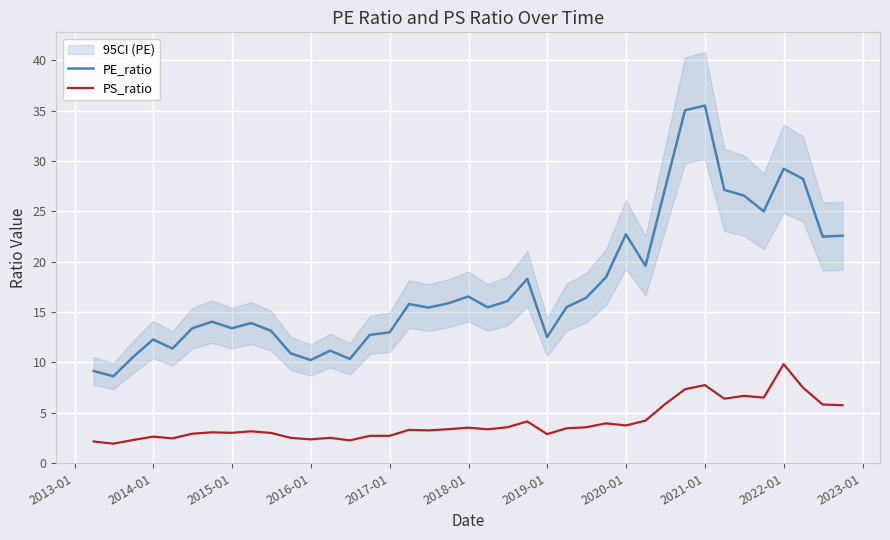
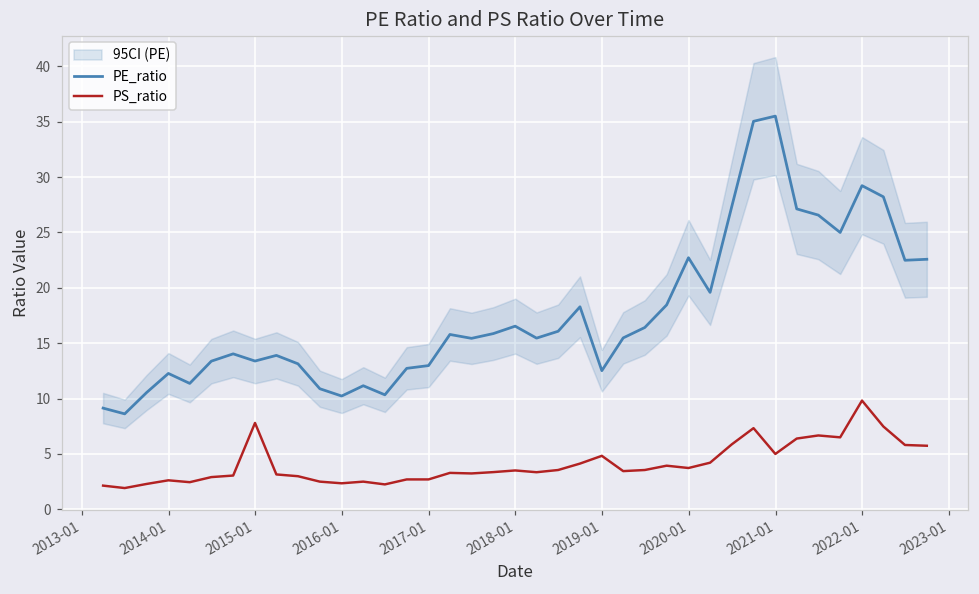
  {
    "PS_ratio": {
      "2014-01": 2.6,
-     "2015-01": 3.0,
+     "2015-01": 7.8,
      "2016-01": 2.4,
      "2017-01": 2.7,
      "2018-01": 3.5,
-     "2019-01": 2.9,
+     "2019-01": 4.8,
      "2020-01": 3.7,
-     "2021-01": 7.7,
+     "2021-01": 5.0,
      "2022-01": 9.8
    }
  }
